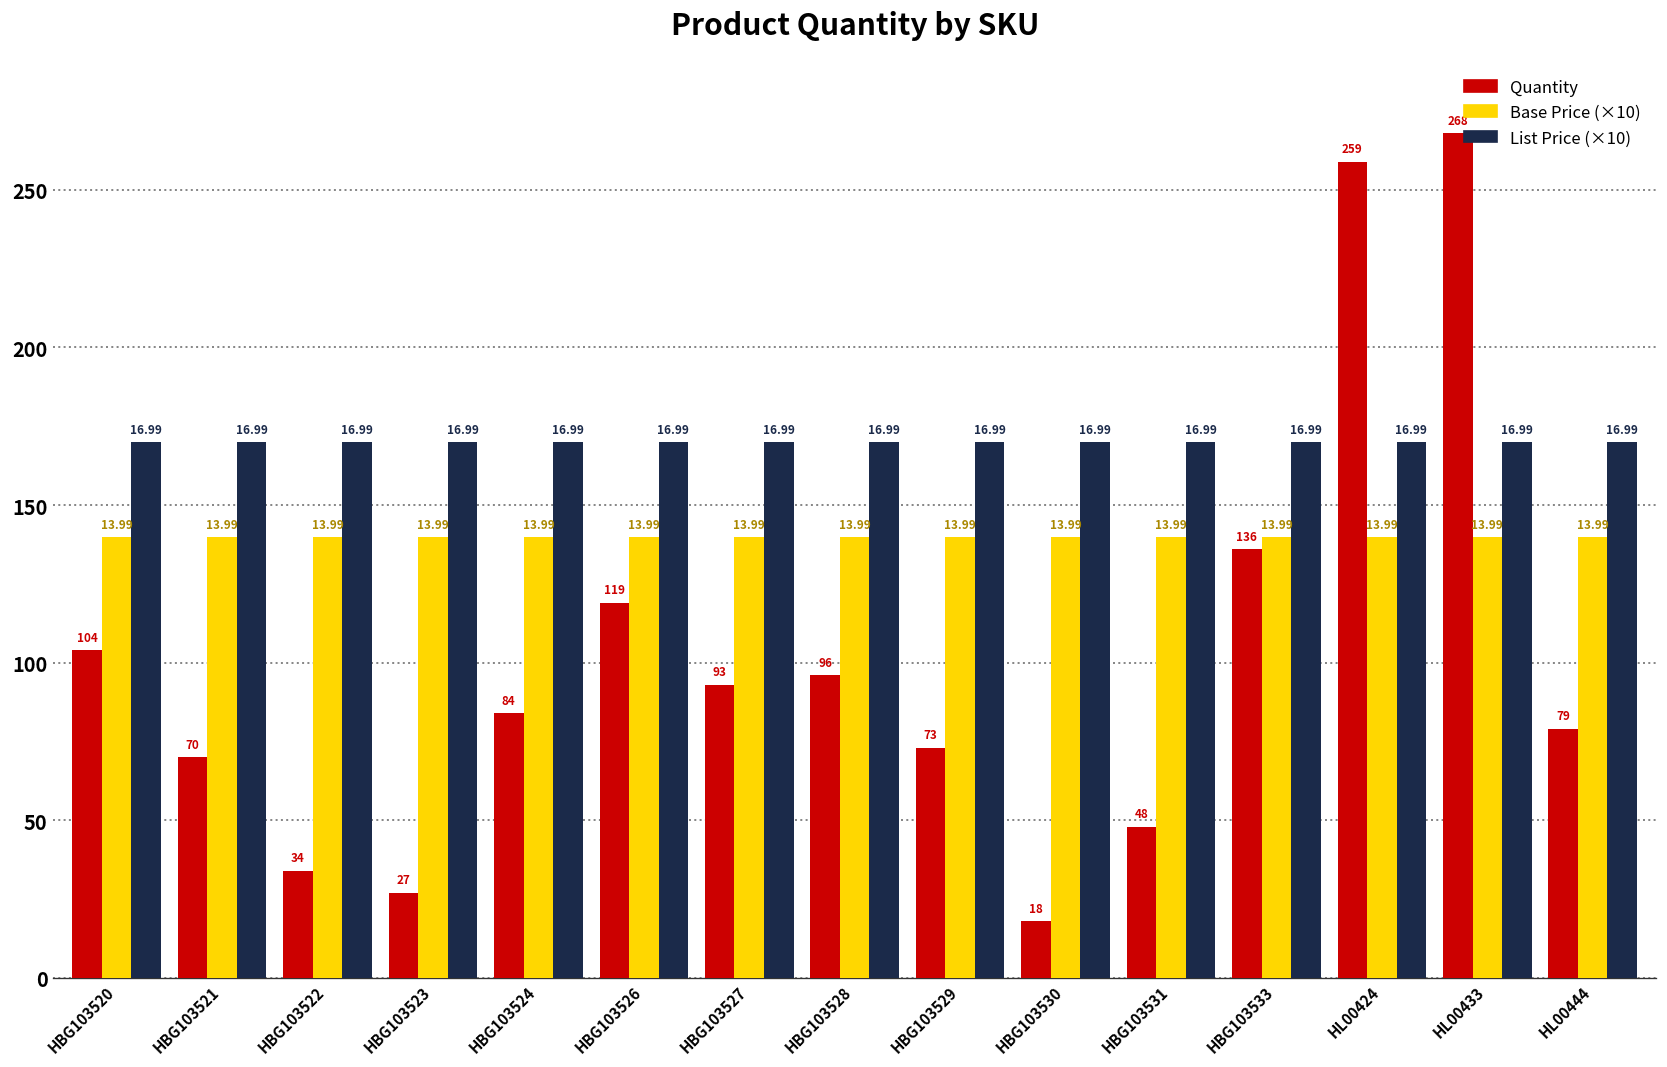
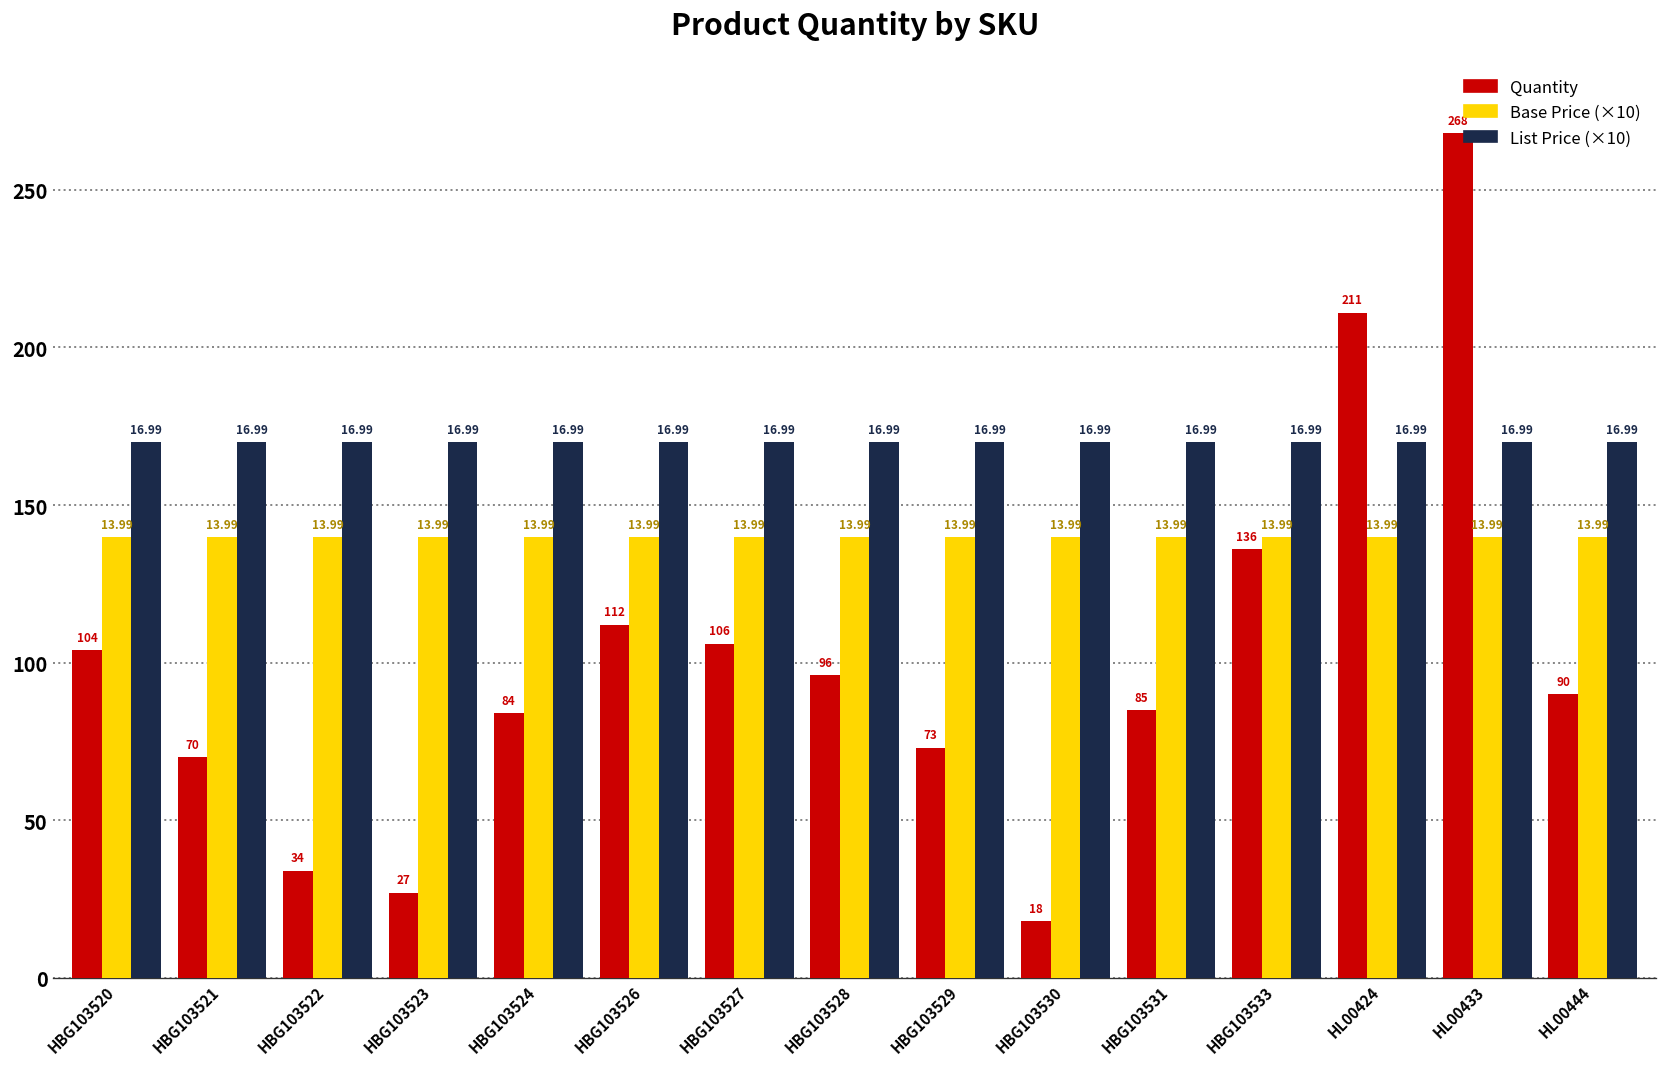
  {
    "Quantity": {
      "HBG103520": 104,
      "HBG103521": 70,
      "HBG103522": 34,
      "HBG103523": 27,
      "HBG103524": 84,
-     "HBG103526": 119,
-     "HBG103527": 93,
+     "HBG103526": 112,
+     "HBG103527": 106,
      "HBG103528": 96,
      "HBG103529": 73,
      "HBG103530": 18,
-     "HBG103531": 48,
+     "HBG103531": 85,
      "HBG103533": 136,
-     "HL00424": 259,
+     "HL00424": 211,
      "HL00433": 268,
-     "HL00444": 79
+     "HL00444": 90
    }
  }
